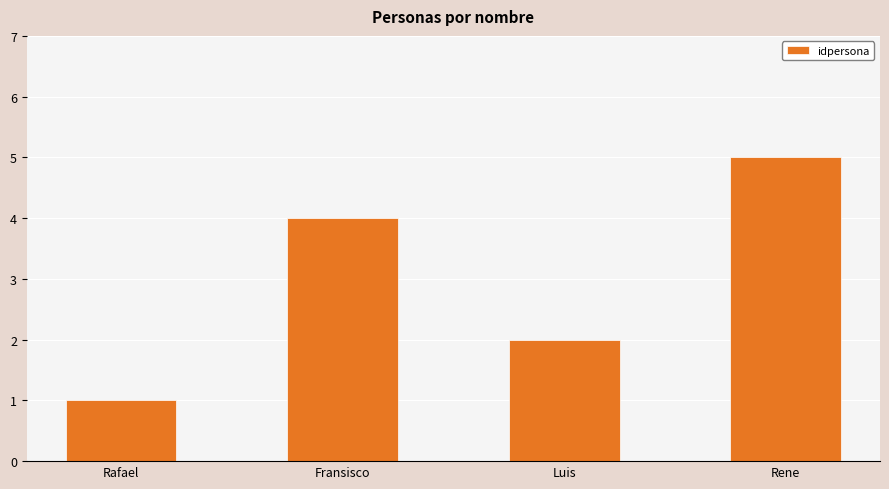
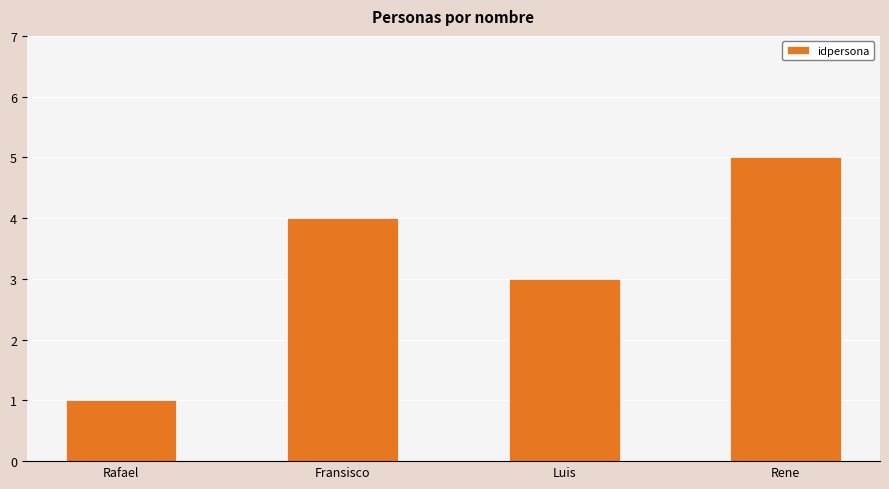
  {
    "Rafael": 1,
    "Fransisco": 4,
-   "Luis": 2,
+   "Luis": 3,
    "Rene": 5
  }
